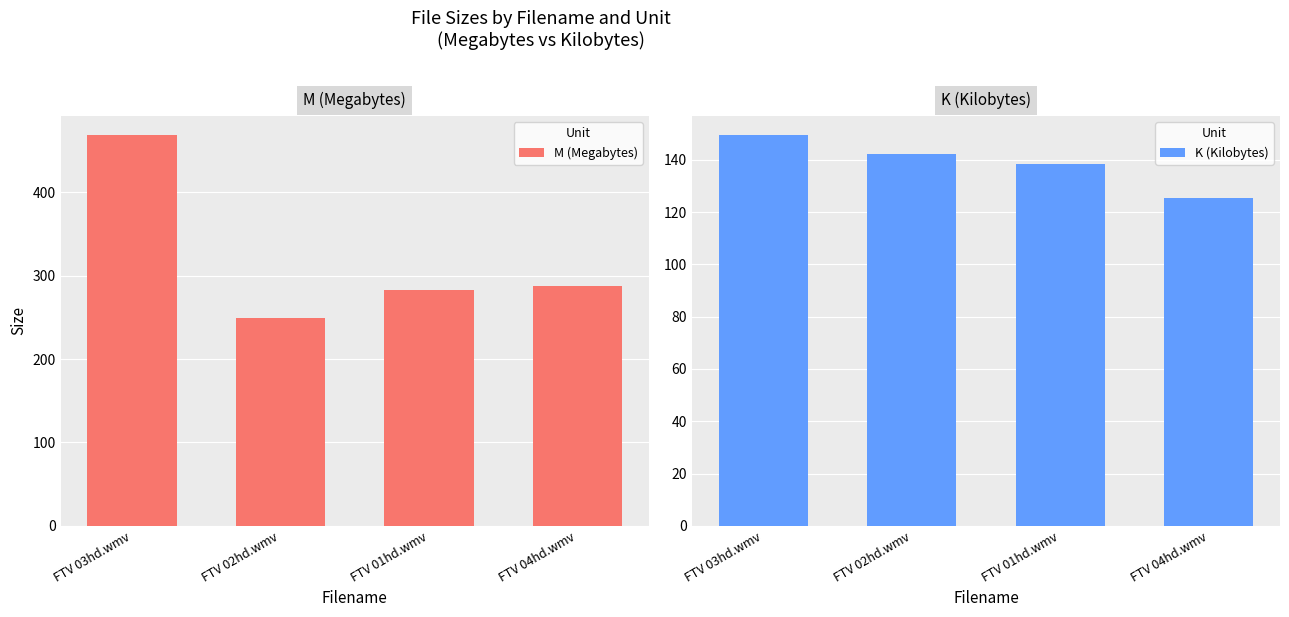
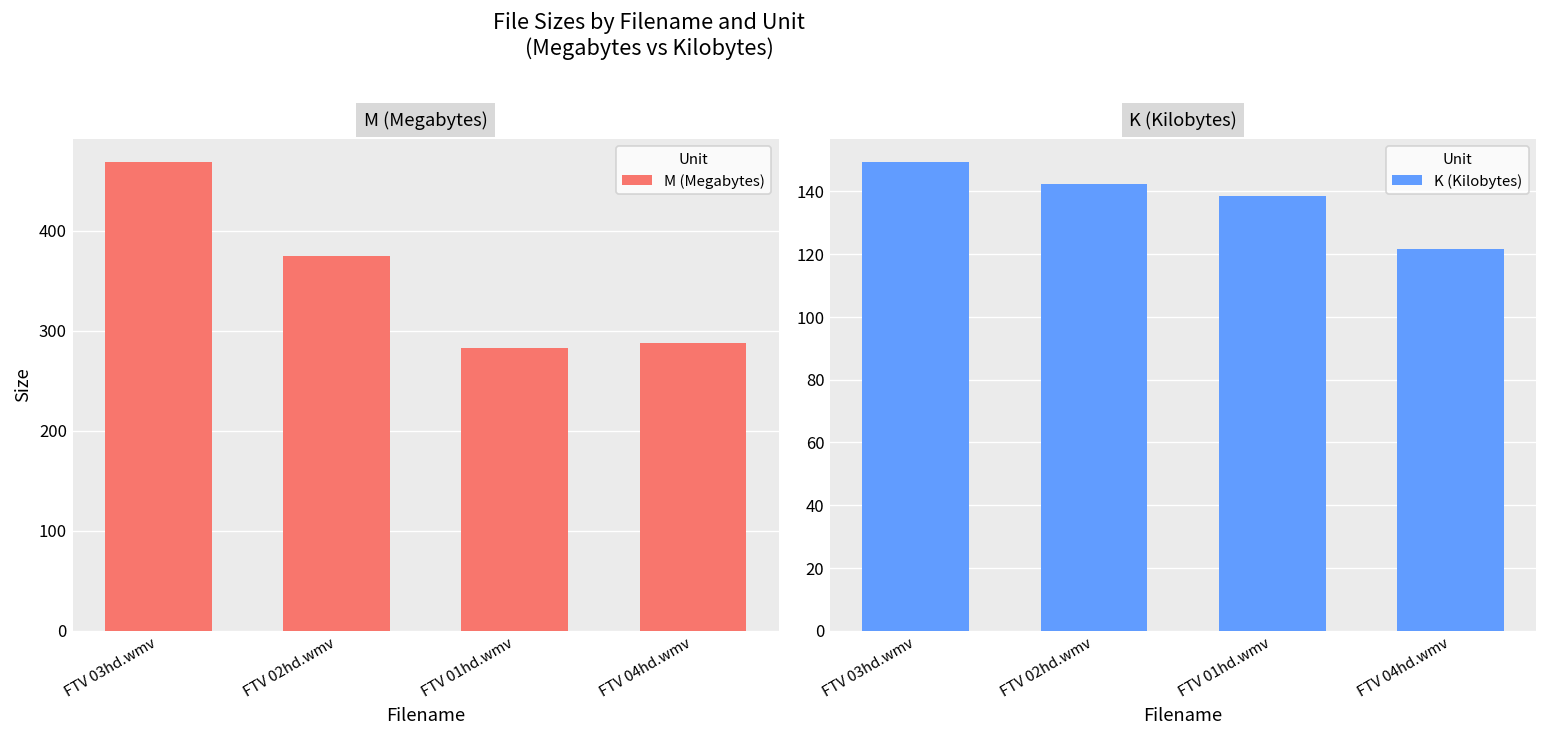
  {
    "M (Megabytes)": {
      "FTV 03hd.wmv": 470,
-     "FTV 02hd.wmv": 250,
+     "FTV 02hd.wmv": 370,
      "FTV 01hd.wmv": 280,
      "FTV 04hd.wmv": 290
    },
    "K (Kilobytes)": {
      "FTV 03hd.wmv": 149,
      "FTV 02hd.wmv": 142,
      "FTV 01hd.wmv": 139,
-     "FTV 04hd.wmv": 125
+     "FTV 04hd.wmv": 122
    }
  }
